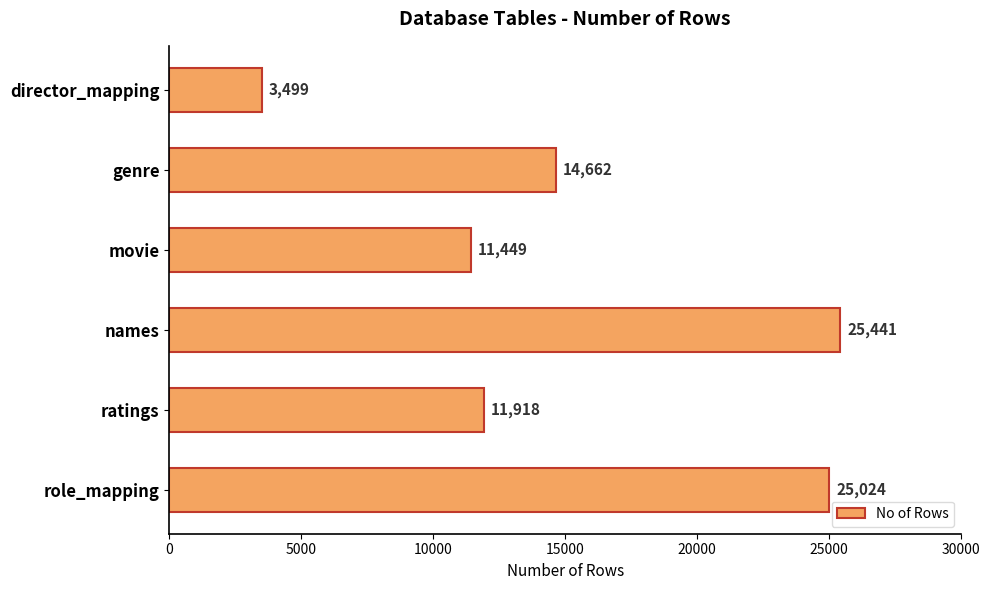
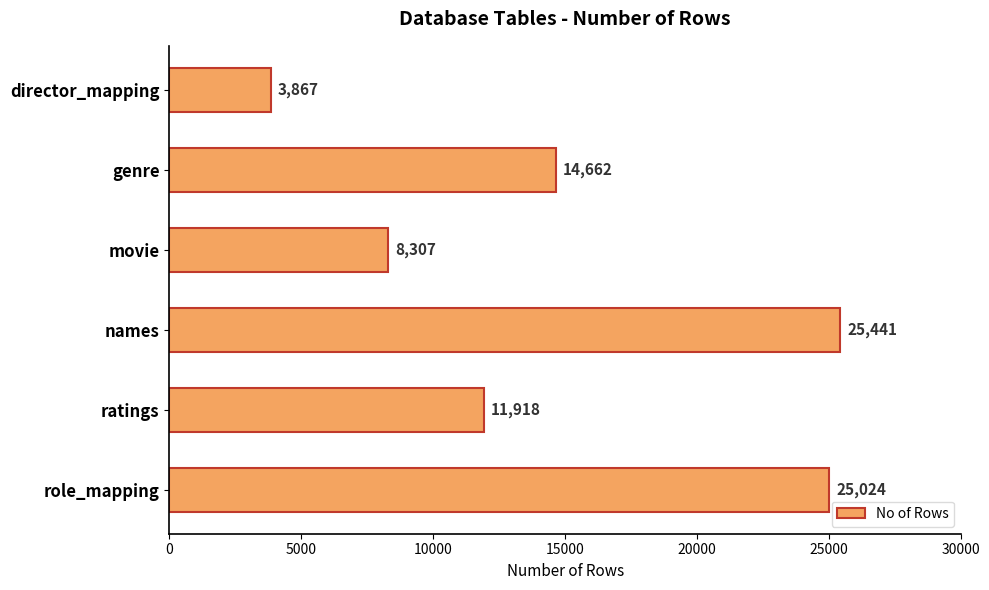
  {
-   "director_mapping": "3,499",
+   "director_mapping": "3,867",
    "genre": "14,662",
-   "movie": "11,449",
+   "movie": "8,307",
    "names": "25,441",
    "ratings": "11,918",
    "role_mapping": "25,024"
  }
